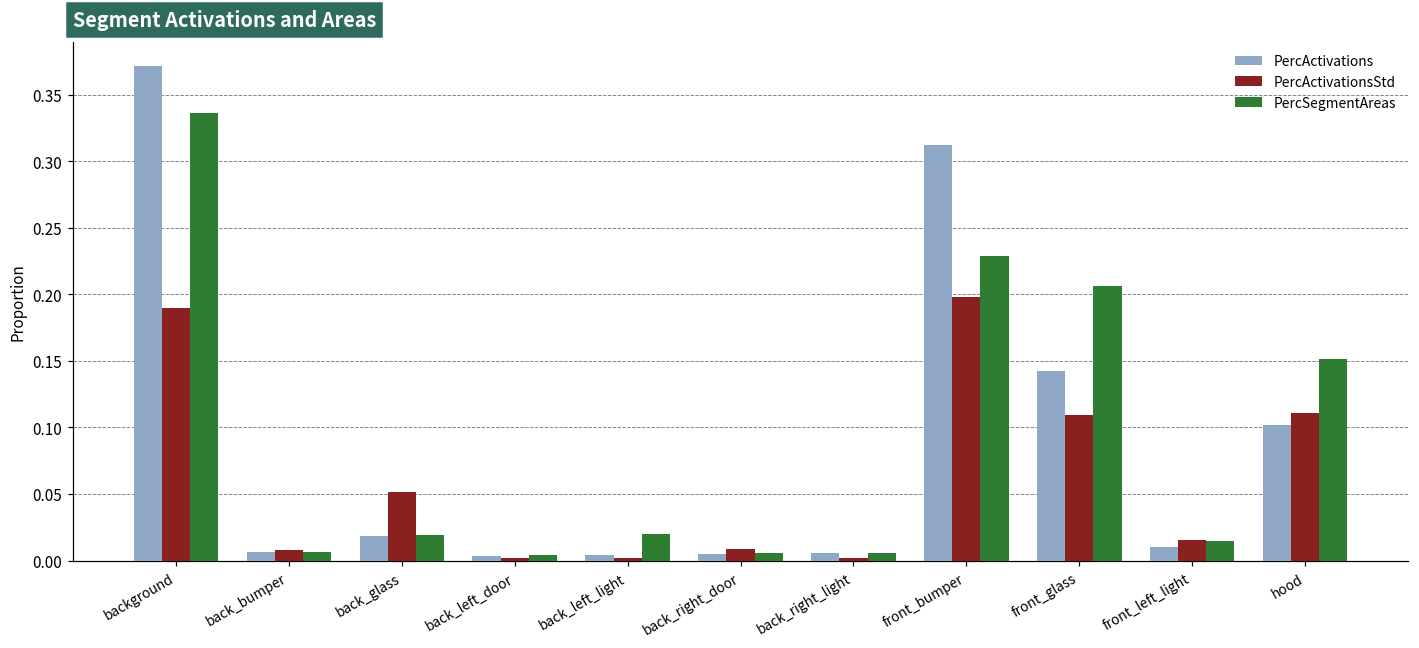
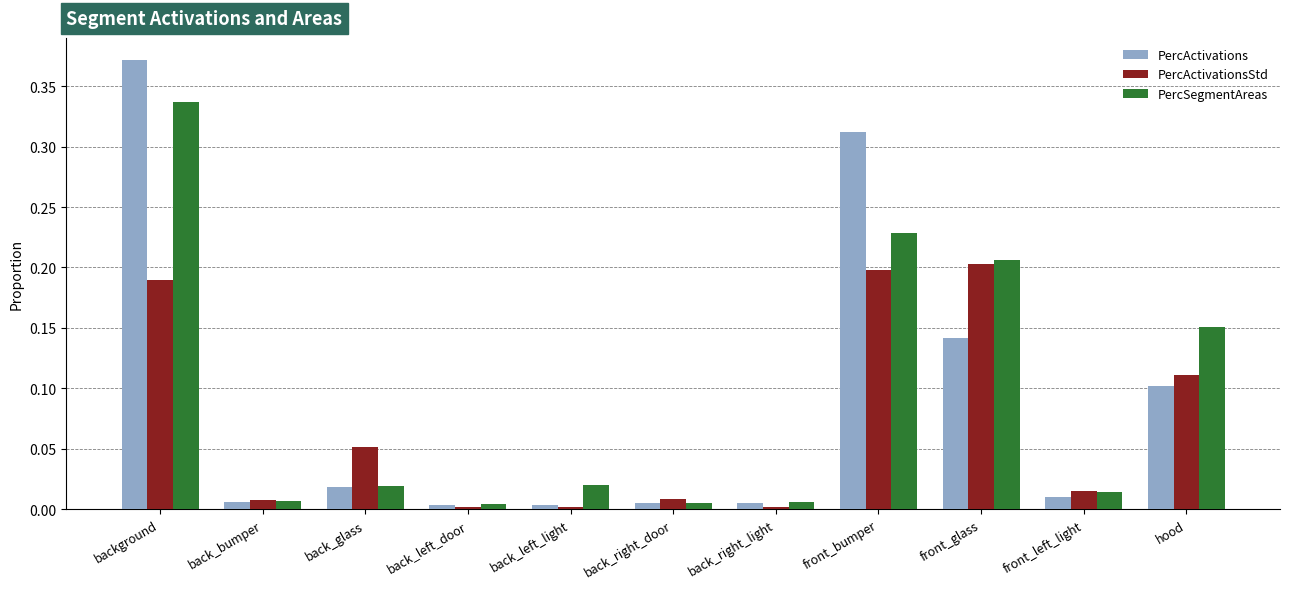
  {
    "PercActivations": {
      "background": 0.371,
      "back_bumper": 0.006,
      "back_glass": 0.018,
      "back_left_door": 0.004,
      "back_left_light": 0.004,
      "back_right_door": 0.005,
      "back_right_light": 0.006,
      "front_bumper": 0.312,
      "front_glass": 0.142,
      "front_left_light": 0.010,
      "hood": 0.102
    },
    "PercActivationsStd": {
      "background": 0.190,
      "back_bumper": 0.008,
      "back_glass": 0.051,
      "back_right_door": 0.009,
      "back_right_light": 0.002,
      "front_bumper": 0.198,
-     "front_glass": 0.109,
+     "front_glass": 0.203,
      "front_left_light": 0.015,
      "hood": 0.111
    },
    "PercSegmentAreas": {
      "background": 0.337,
      "back_bumper": 0.007,
      "back_glass": 0.019,
      "back_left_door": 0.004,
      "back_left_light": 0.020,
      "back_right_door": 0.006,
      "back_right_light": 0.006,
      "front_bumper": 0.229,
      "front_glass": 0.206,
      "front_left_light": 0.015,
      "hood": 0.151
    }
  }
